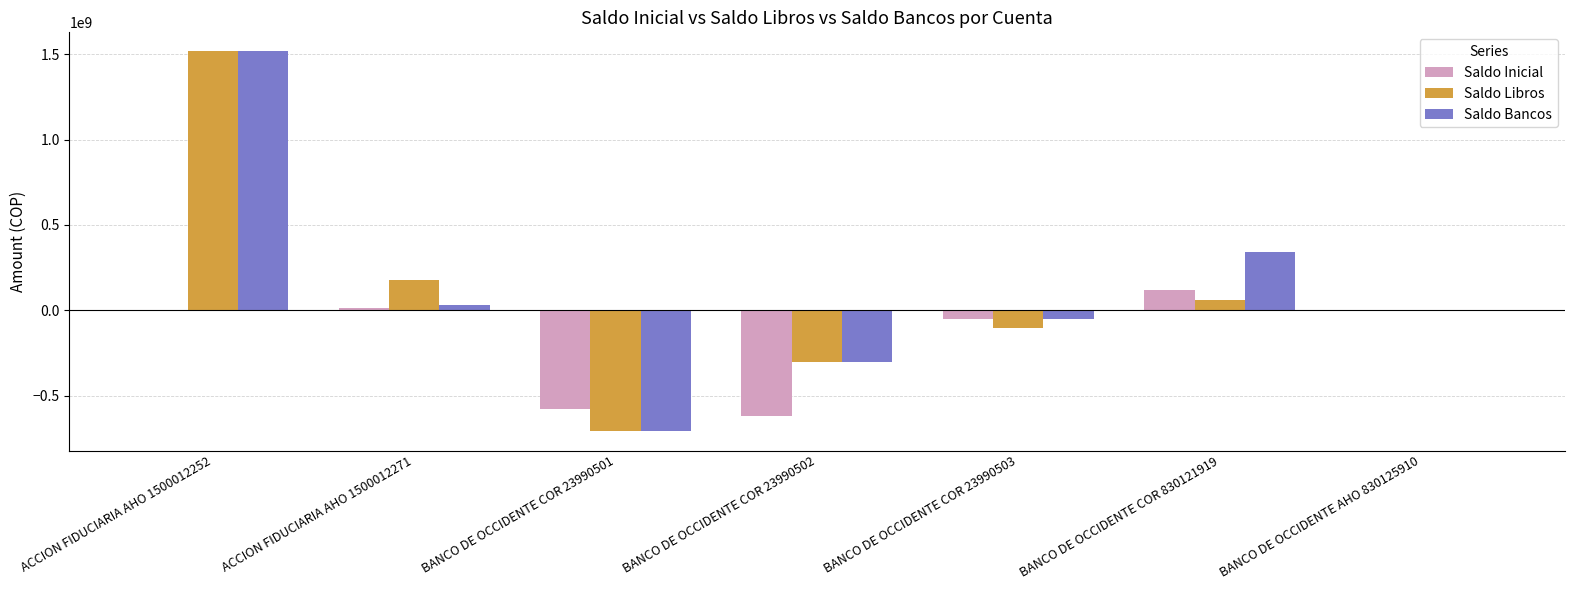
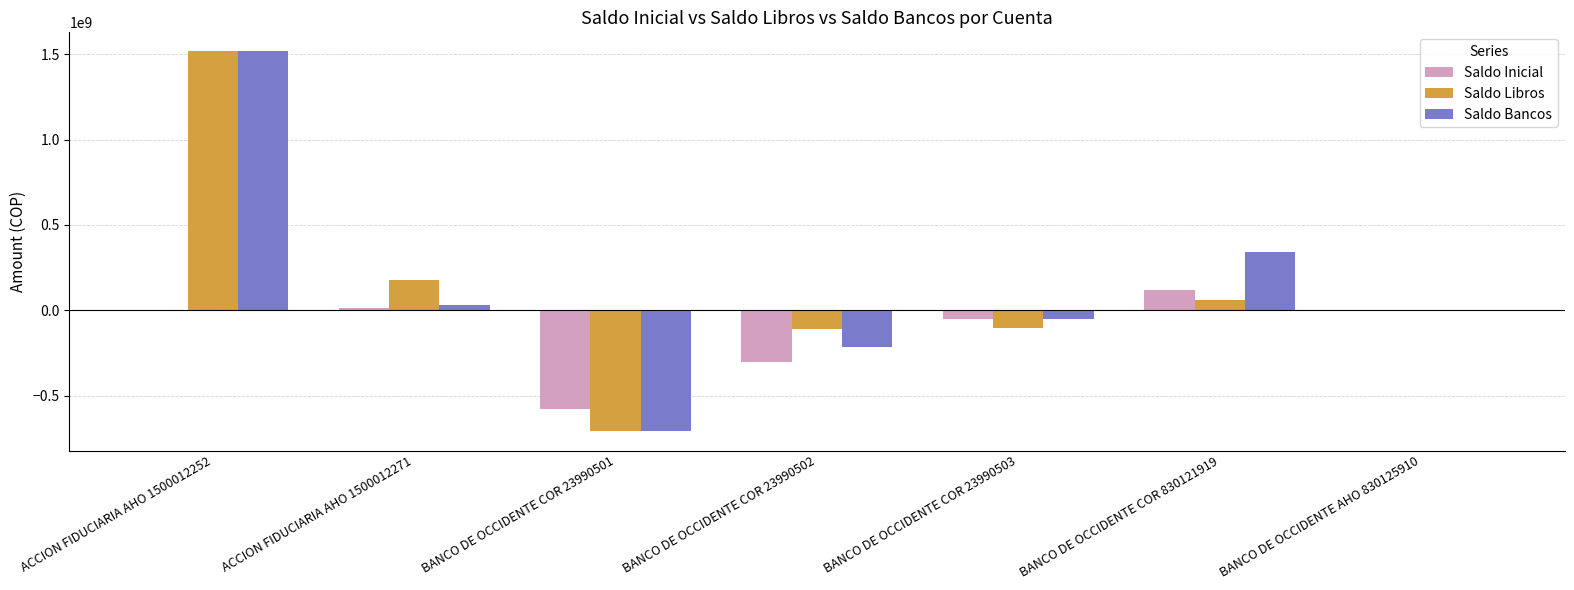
  {
    "Saldo Inicial": {
      "ACCION FIDUCIARIA AHO 1500012271": 20000000,
      "BANCO DE OCCIDENTE COR 23990501": -580000000,
-     "BANCO DE OCCIDENTE COR 23990502": -620000000,
+     "BANCO DE OCCIDENTE COR 23990502": -300000000,
      "BANCO DE OCCIDENTE COR 23990503": -50000000,
      "BANCO DE OCCIDENTE COR 830121919": 120000000
    },
    "Saldo Libros": {
      "ACCION FIDUCIARIA AHO 1500012252": 1520000000,
      "ACCION FIDUCIARIA AHO 1500012271": 180000000,
      "BANCO DE OCCIDENTE COR 23990501": -710000000,
-     "BANCO DE OCCIDENTE COR 23990502": -300000000,
+     "BANCO DE OCCIDENTE COR 23990502": -110000000,
      "BANCO DE OCCIDENTE COR 23990503": -100000000,
      "BANCO DE OCCIDENTE COR 830121919": 60000000
    },
    "Saldo Bancos": {
      "ACCION FIDUCIARIA AHO 1500012252": 1520000000,
      "ACCION FIDUCIARIA AHO 1500012271": 30000000,
      "BANCO DE OCCIDENTE COR 23990501": -710000000,
-     "BANCO DE OCCIDENTE COR 23990502": -300000000,
+     "BANCO DE OCCIDENTE COR 23990502": -220000000,
      "BANCO DE OCCIDENTE COR 23990503": -50000000,
      "BANCO DE OCCIDENTE COR 830121919": 340000000
    }
  }
